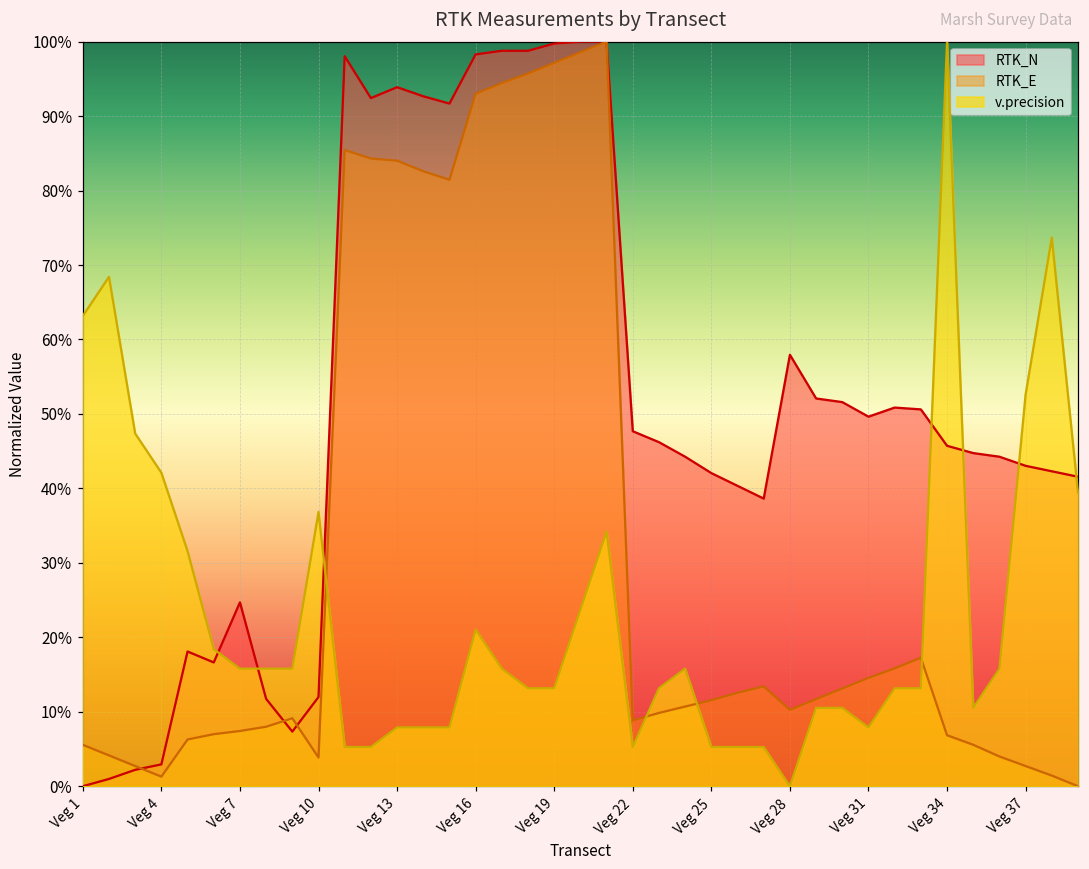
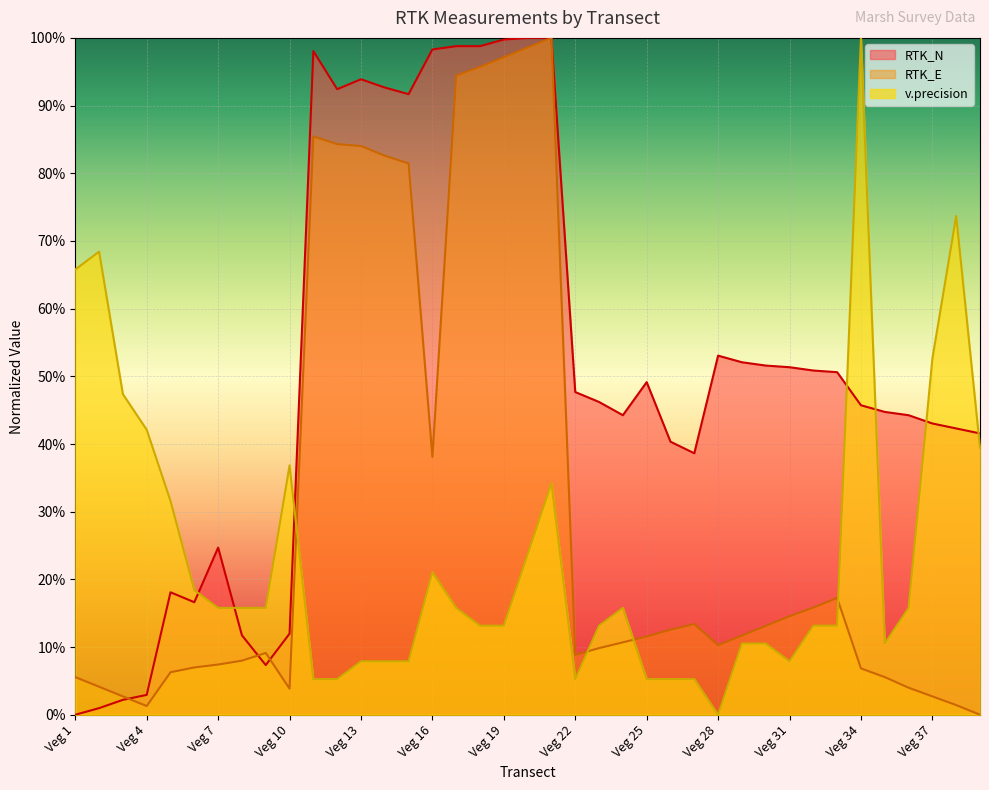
  {
    "RTK_N": {
      "Veg 1": "0%",
      "Veg 4": "3%",
      "Veg 7": "25%",
      "Veg 10": "12%",
      "Veg 13": "94%",
      "Veg 16": "98%",
      "Veg 19": "100%",
      "Veg 22": "48%",
-     "Veg 25": "42%",
-     "Veg 28": "58%",
-     "Veg 31": "50%",
+     "Veg 25": "49%",
+     "Veg 28": "53%",
+     "Veg 31": "51%",
      "Veg 34": "46%",
      "Veg 37": "43%"
    },
    "RTK_E": {
      "Veg 1": "6%",
      "Veg 4": "1%",
      "Veg 7": "7%",
      "Veg 10": "4%",
      "Veg 13": "84%",
-     "Veg 16": "93%",
+     "Veg 16": "38%",
      "Veg 19": "97%",
      "Veg 22": "9%",
      "Veg 25": "12%",
      "Veg 28": "10%",
      "Veg 31": "15%",
      "Veg 34": "7%",
      "Veg 37": "3%"
    },
    "v.precision": {
-     "Veg 1": "63%",
+     "Veg 1": "66%",
      "Veg 4": "42%",
      "Veg 7": "16%",
      "Veg 10": "37%",
      "Veg 13": "8%",
      "Veg 16": "21%",
      "Veg 19": "13%",
      "Veg 22": "5%",
      "Veg 25": "5%",
      "Veg 28": "0%",
      "Veg 31": "8%",
      "Veg 34": "100%",
      "Veg 37": "53%"
    }
  }
